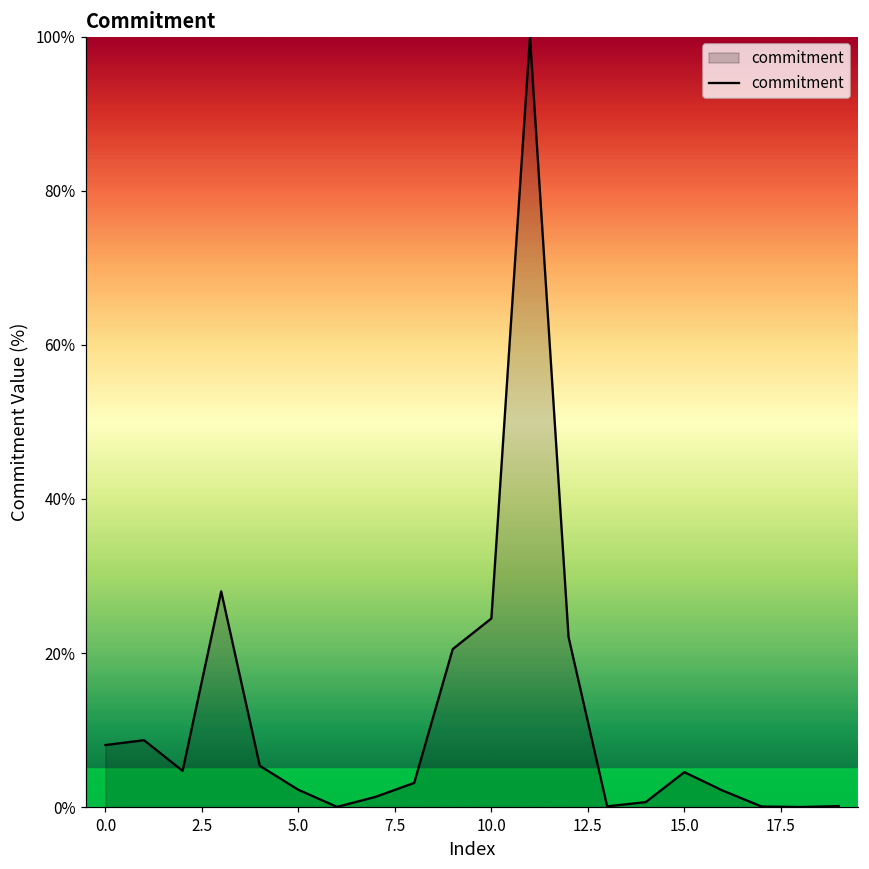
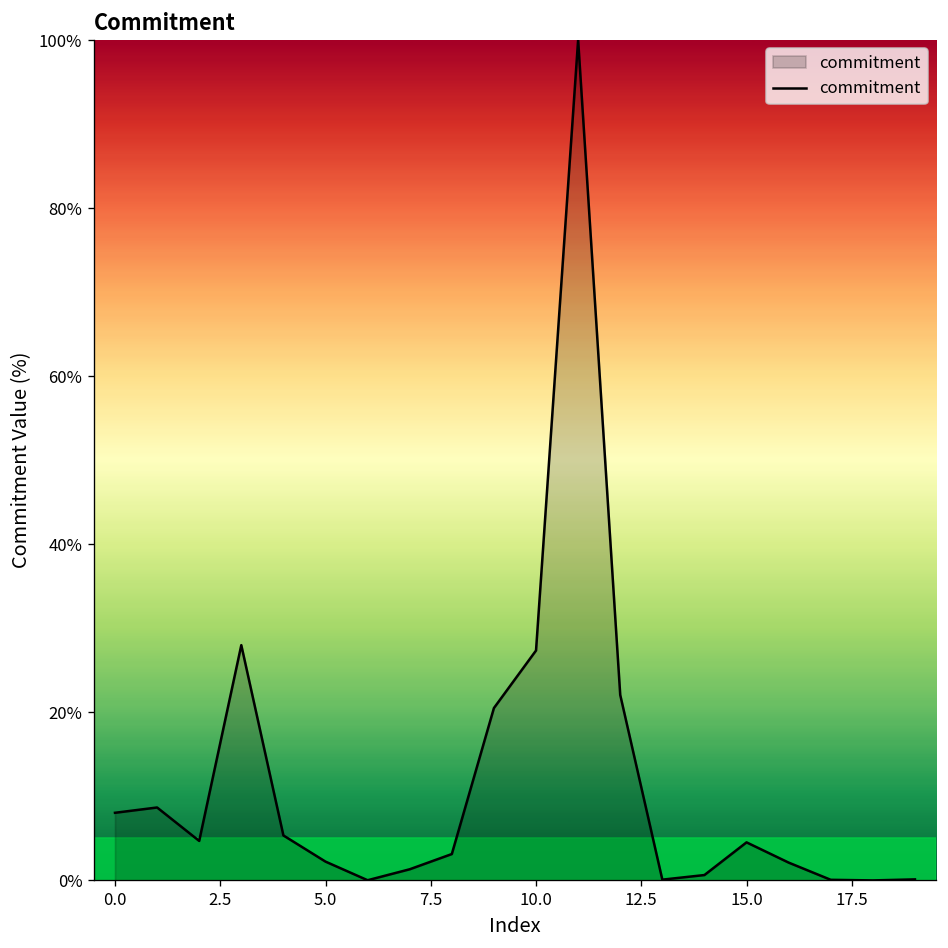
  {
    "0.0": "8%",
-   "10.0": "24%"
+   "10.0": "27%"
  }
